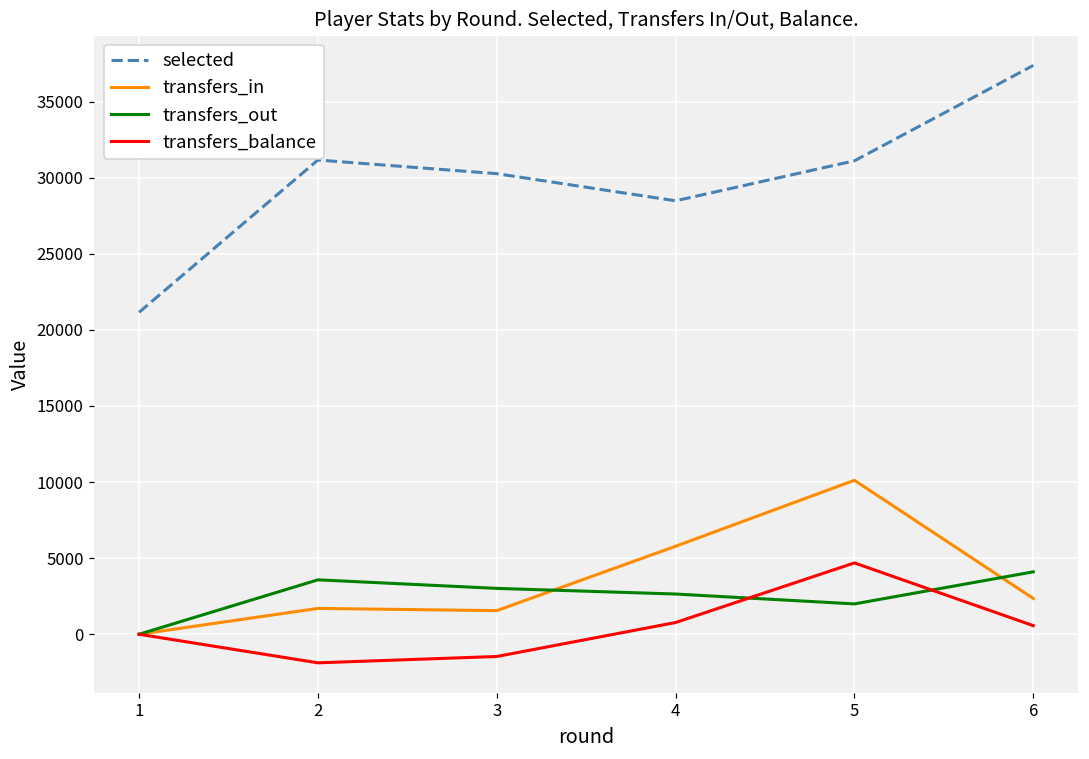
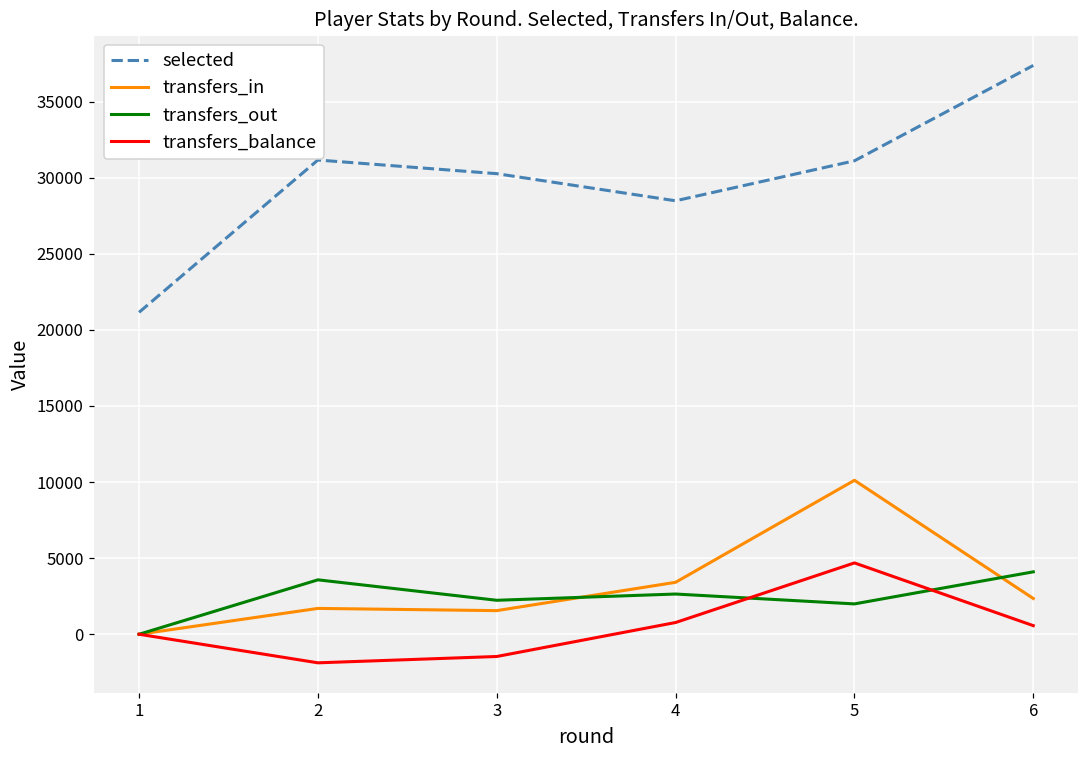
  {
    "selected": {
      "1": 21200,
      "2": 31200,
      "3": 30300,
      "4": 28500,
      "5": 31100,
      "6": 37400
    },
    "transfers_in": {
      "2": 1700,
      "3": 1600,
-     "4": 5800,
+     "4": 3400,
      "5": 10100,
      "6": 2400
    },
    "transfers_out": {
      "2": 3600,
-     "3": 3000,
+     "3": 2200,
      "4": 2600,
      "5": 2000,
      "6": 4100
    },
    "transfers_balance": {
      "2": -1900,
      "3": -1500,
      "4": 800,
      "5": 4700,
      "6": 600
    }
  }
